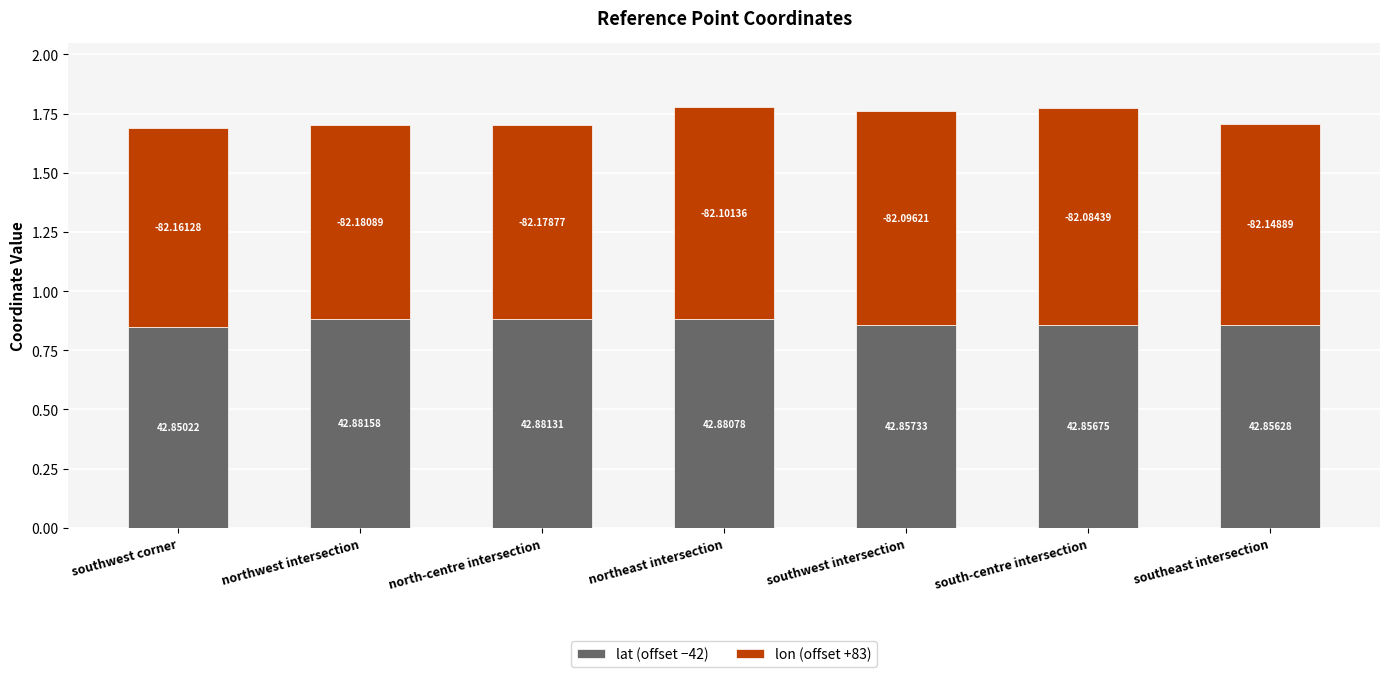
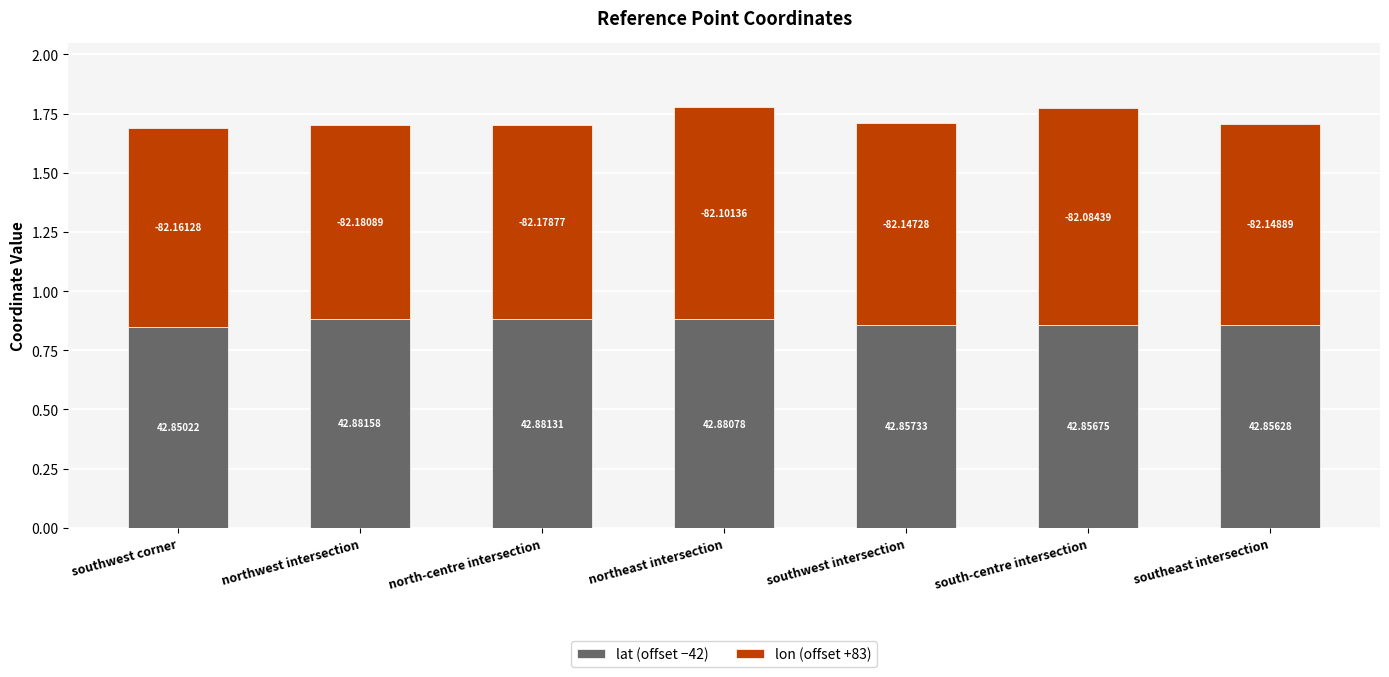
  {
    "lon (offset +83)": {
-     "southwest intersection": -82.09621
+     "southwest intersection": -82.14728
    }
  }
